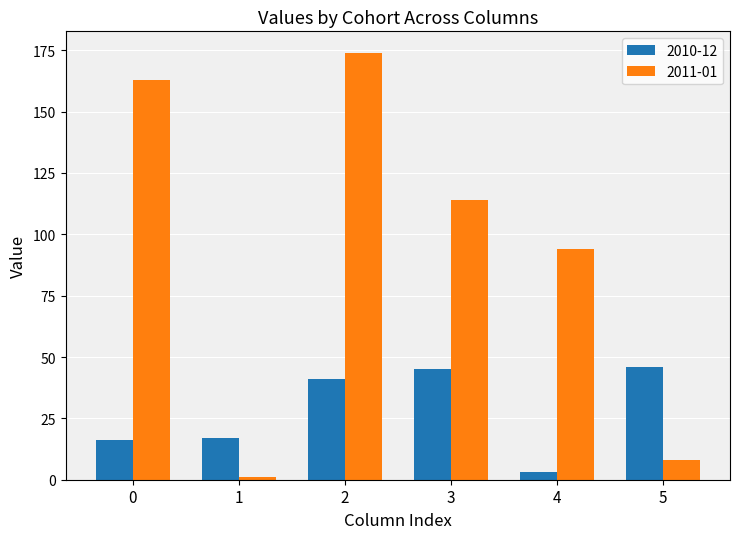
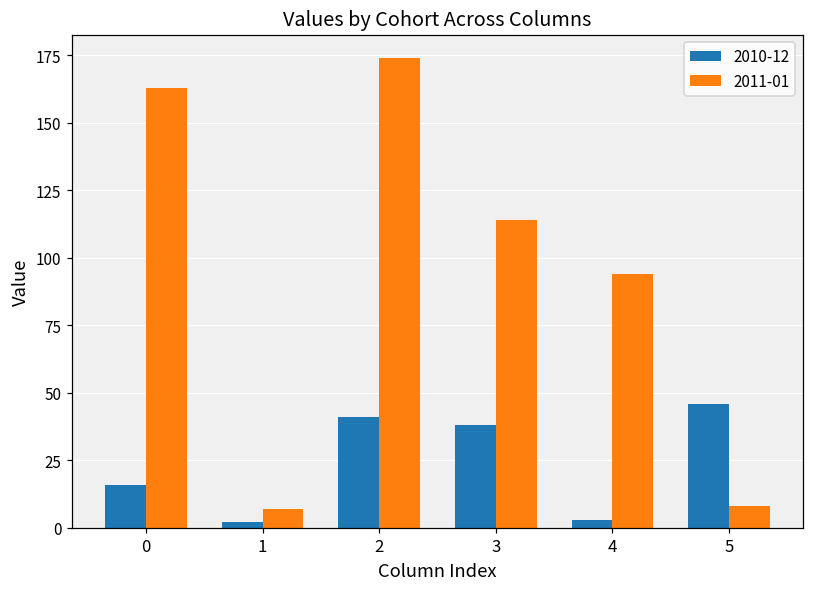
  {
    "2010-12": {
      "0": 16,
-     "1": 17,
+     "1": 2,
      "2": 41,
-     "3": 45,
+     "3": 38,
      "4": 3,
      "5": 46
    },
    "2011-01": {
      "0": 163,
-     "1": 1,
+     "1": 7,
      "2": 174,
      "3": 114,
      "4": 94,
      "5": 8
    }
  }
